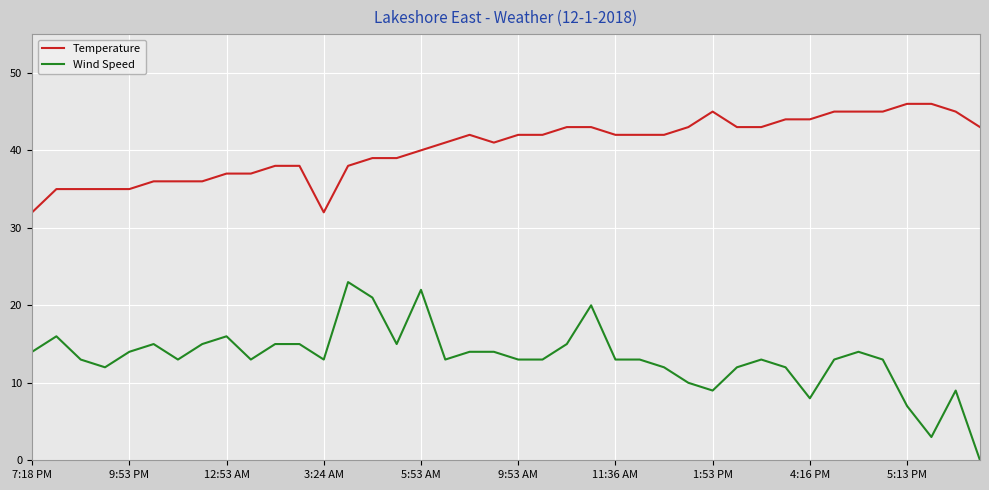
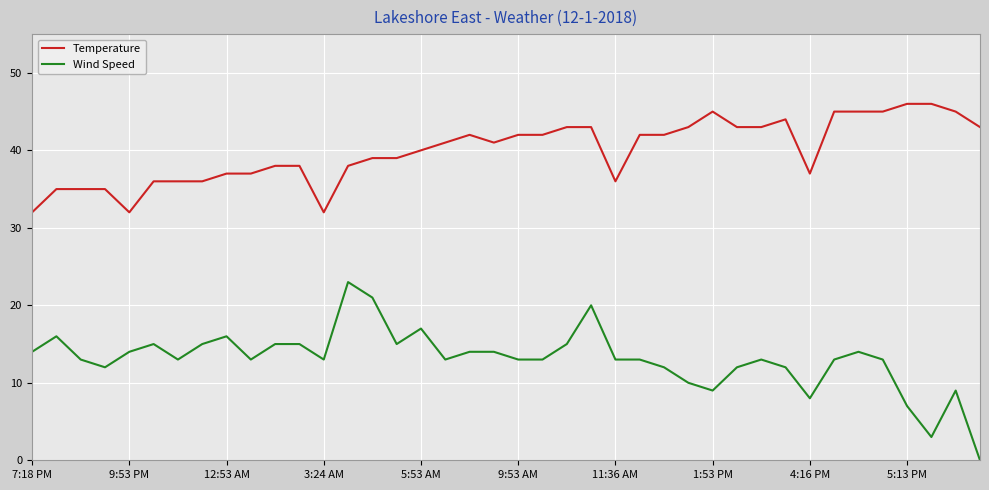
  {
    "Temperature": {
      "7:18 PM": 32,
-     "9:53 PM": 35,
+     "9:53 PM": 32,
      "12:53 AM": 37,
      "3:24 AM": 32,
      "5:53 AM": 40,
      "9:53 AM": 42,
-     "11:36 AM": 42,
+     "11:36 AM": 36,
      "1:53 PM": 45,
-     "4:16 PM": 44,
+     "4:16 PM": 37,
      "5:13 PM": 46
    },
    "Wind Speed": {
      "7:18 PM": 14,
      "9:53 PM": 14,
      "12:53 AM": 16,
      "3:24 AM": 13,
-     "5:53 AM": 22,
+     "5:53 AM": 17,
      "9:53 AM": 13,
      "11:36 AM": 13,
      "1:53 PM": 9,
      "4:16 PM": 8,
      "5:13 PM": 7
    }
  }
